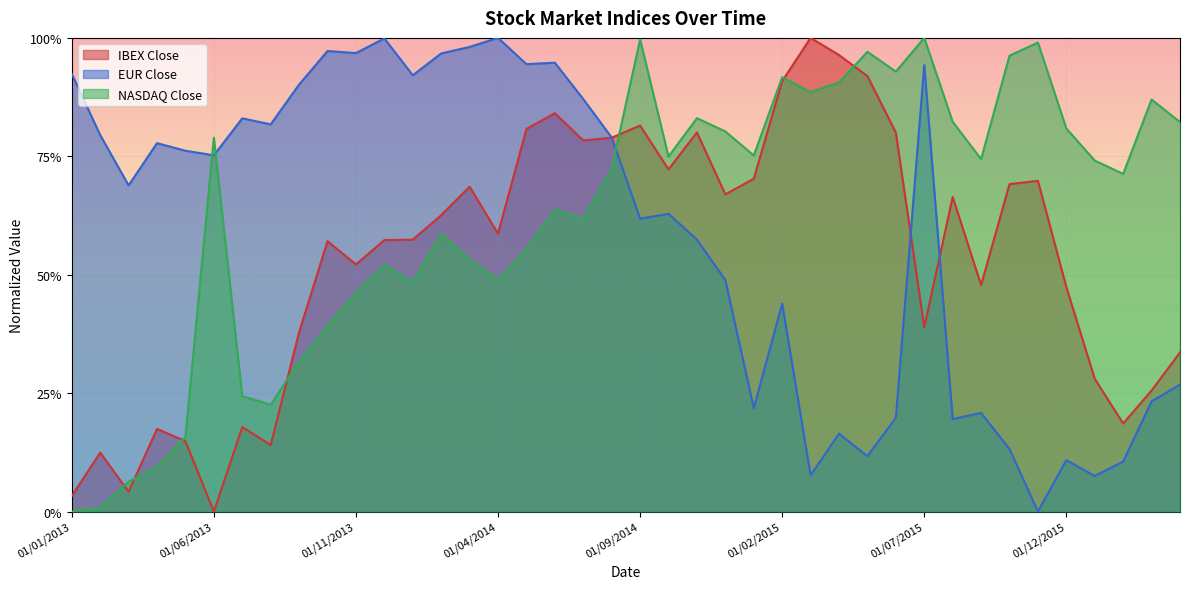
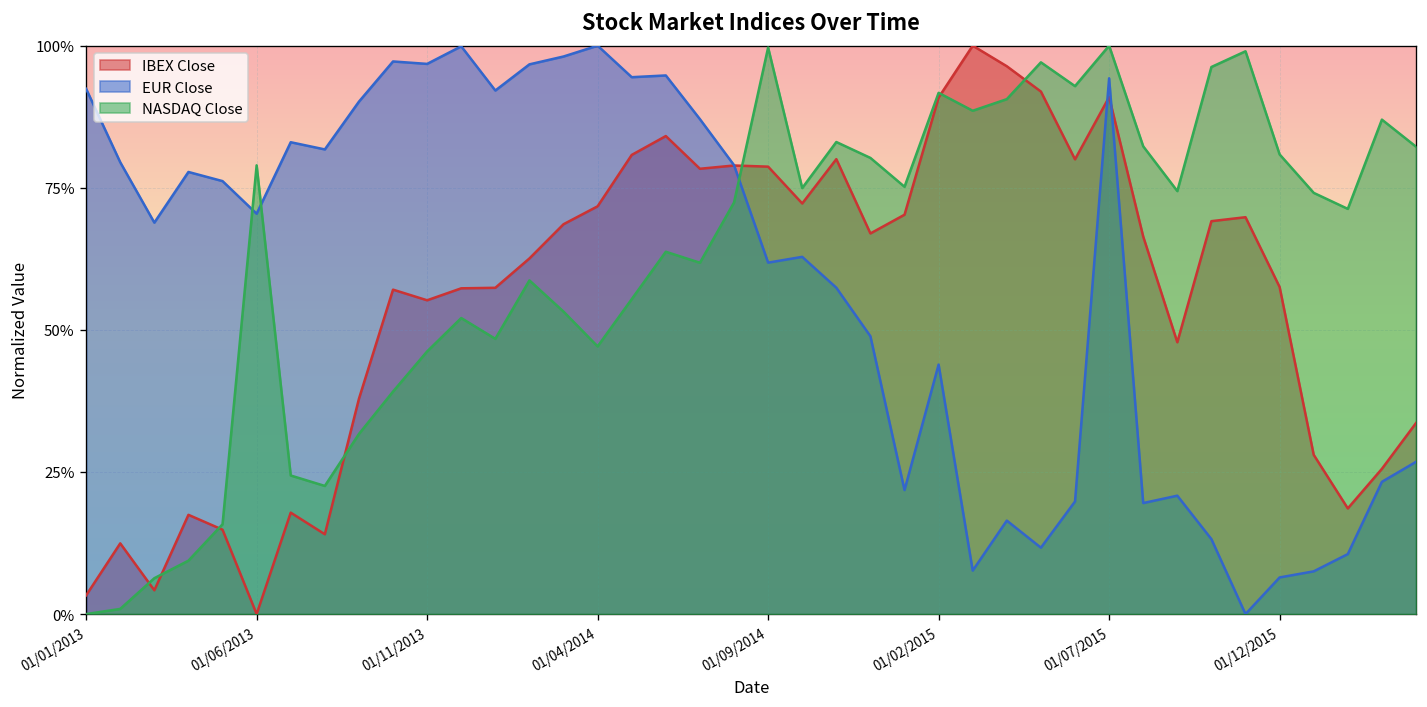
  {
    "IBEX Close": {
      "01/01/2013": "3%",
      "01/06/2013": "0%",
-     "01/11/2013": "52%",
-     "01/04/2014": "59%",
-     "01/09/2014": "81%",
+     "01/11/2013": "55%",
+     "01/04/2014": "72%",
+     "01/09/2014": "79%",
      "01/02/2015": "91%",
-     "01/07/2015": "39%",
-     "01/12/2015": "47%"
+     "01/07/2015": "91%",
+     "01/12/2015": "58%"
    },
    "EUR Close": {
      "01/01/2013": "92%",
-     "01/06/2013": "75%",
+     "01/06/2013": "70%",
      "01/11/2013": "97%",
      "01/04/2014": "100%",
      "01/09/2014": "62%",
      "01/02/2015": "44%",
      "01/07/2015": "94%",
-     "01/12/2015": "11%"
+     "01/12/2015": "6%"
    },
    "NASDAQ Close": {
      "01/01/2013": "0%",
      "01/06/2013": "79%",
      "01/11/2013": "46%",
-     "01/04/2014": "49%",
+     "01/04/2014": "47%",
      "01/09/2014": "100%",
      "01/02/2015": "92%",
      "01/07/2015": "100%",
      "01/12/2015": "81%"
    }
  }
